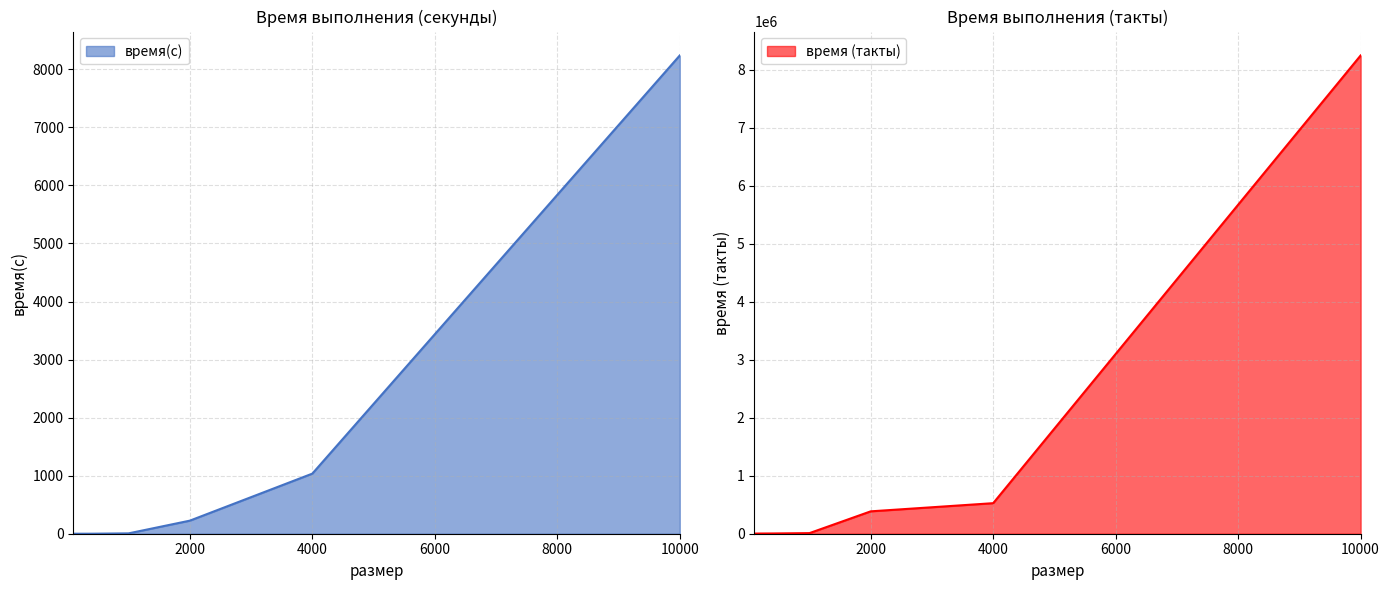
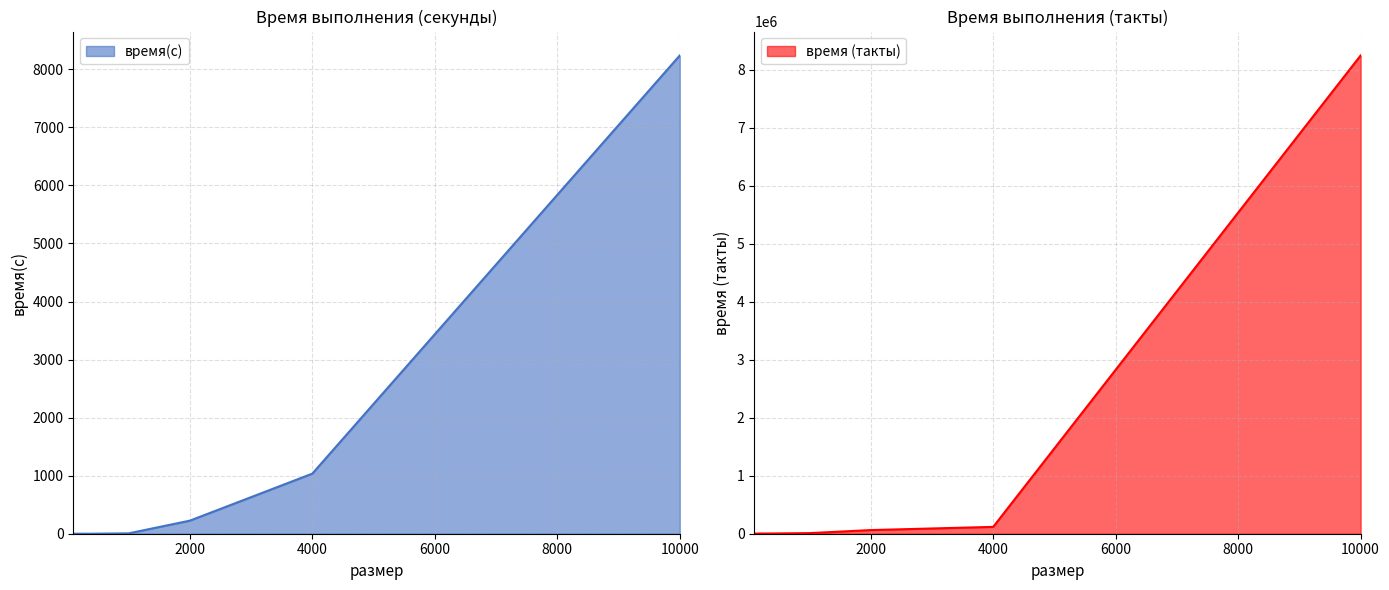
  {
    "Время выполнения (секунды)": {
      "2000": 200,
      "4000": 1000,
      "10000": 8200
    },
    "Время выполнения (такты)": {
-     "2000": 400000,
-     "4000": 500000,
+     "2000": 100000,
+     "4000": 100000,
      "10000": 8200000
    }
  }
